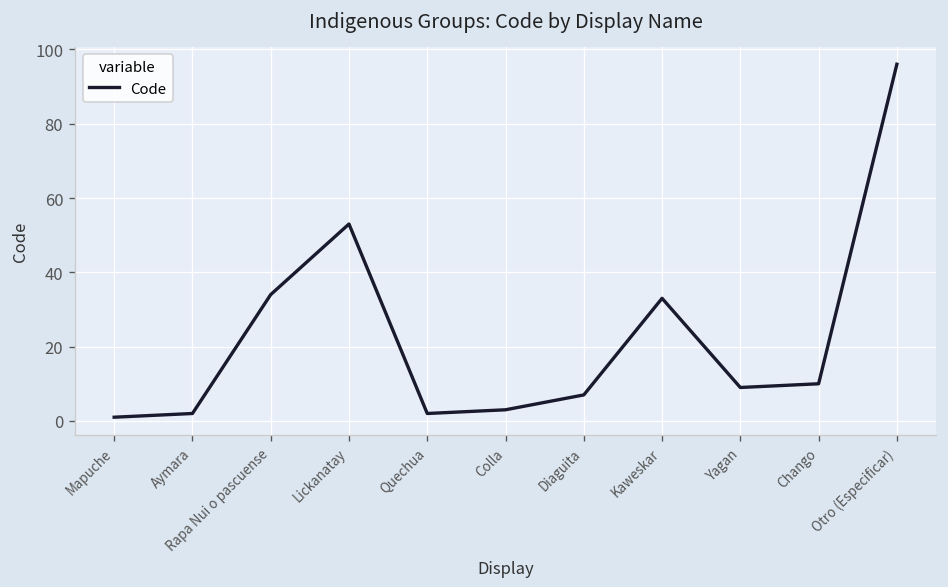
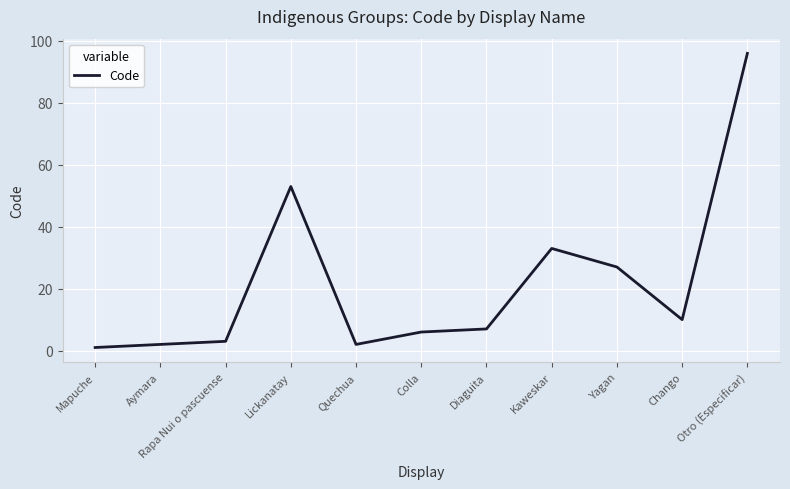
  {
    "Mapuche": 1,
    "Aymara": 2,
-   "Rapa Nui o pascuense": 34,
+   "Rapa Nui o pascuense": 3,
    "Lickanatay": 53,
    "Quechua": 2,
-   "Colla": 3,
+   "Colla": 6,
    "Diaguita": 7,
    "Kaweskar": 33,
-   "Yagan": 9,
+   "Yagan": 27,
    "Chango": 10,
    "Otro (Especificar)": 96
  }
